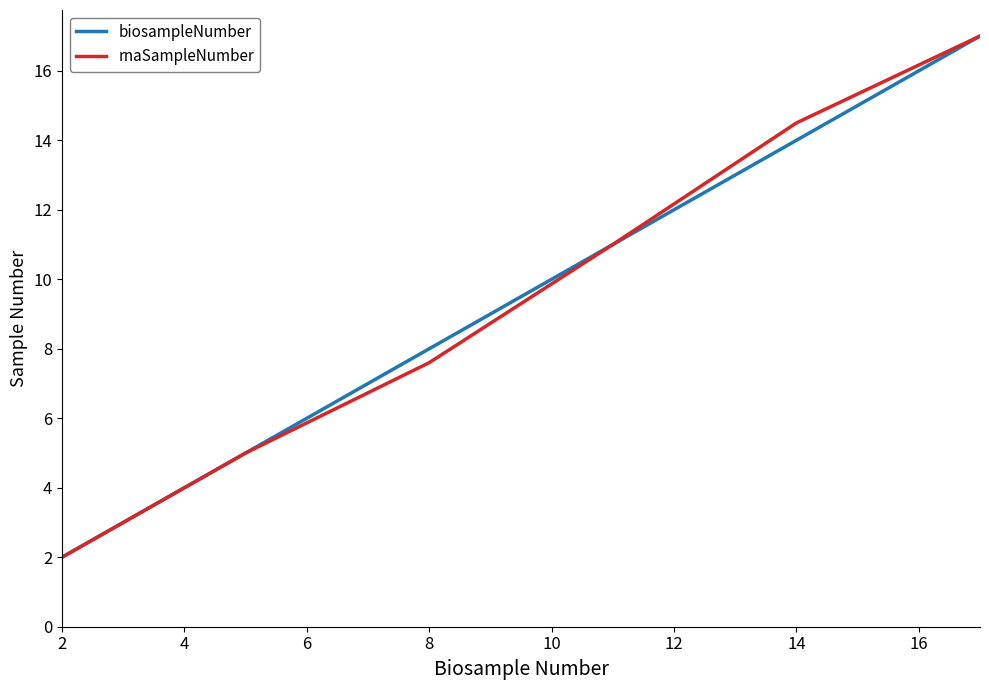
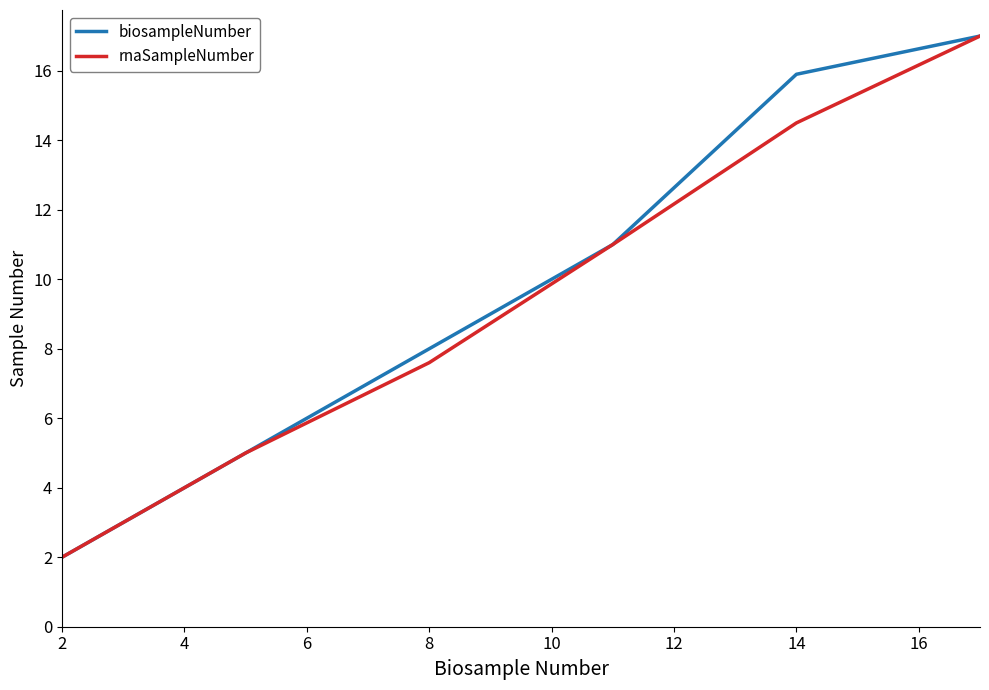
  {
    "biosampleNumber": {
      "8": 8.0,
-     "14": 14.0
+     "14": 15.9
    },
    "rnaSampleNumber": {
      "8": 7.6,
      "14": 14.5
    }
  }
